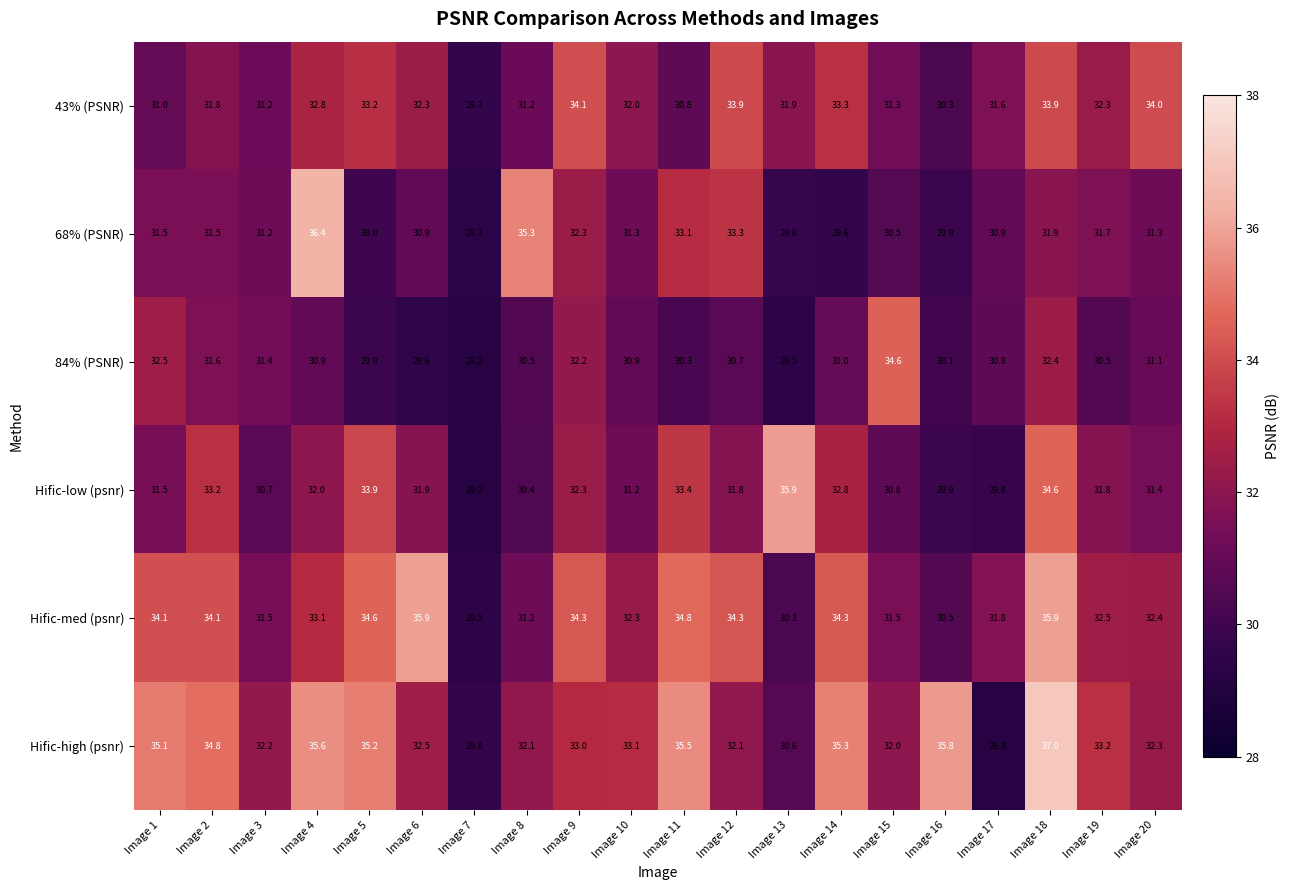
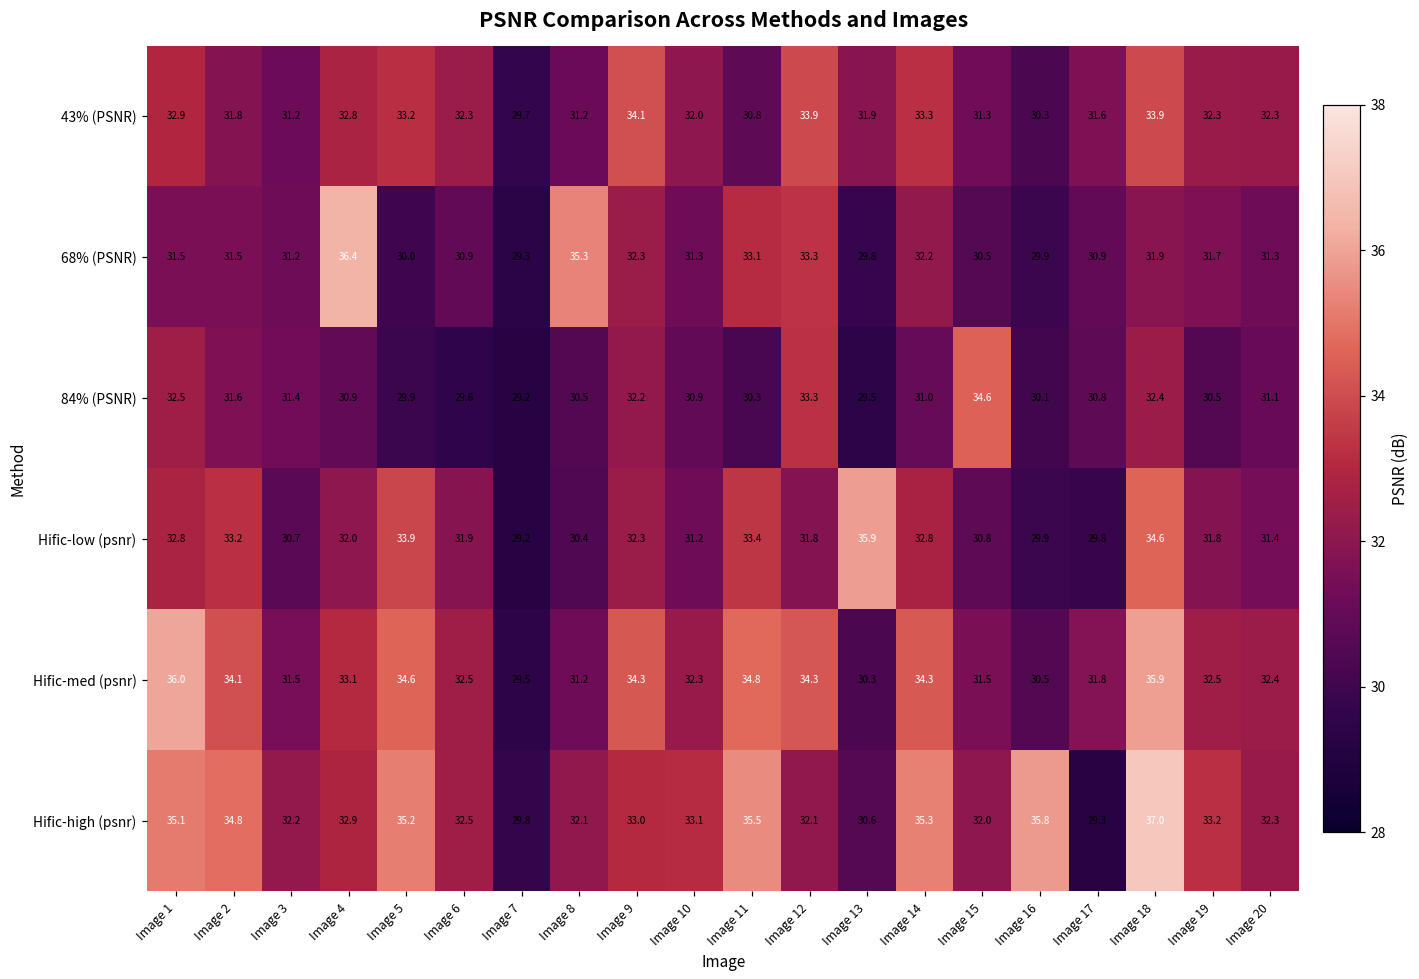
  {
    "43% (PSNR)": {
-     "Image 1": 31.0,
+     "Image 1": 32.9,
      "Image 2": 31.8,
      "Image 3": 31.2,
      "Image 4": 32.8,
      "Image 5": 33.2,
      "Image 6": 32.3,
      "Image 7": 29.7,
      "Image 8": 31.2,
      "Image 9": 34.1,
      "Image 10": 32.0,
      "Image 11": 30.8,
      "Image 12": 33.9,
      "Image 13": 31.9,
      "Image 14": 33.3,
      "Image 15": 31.3,
      "Image 16": 30.3,
      "Image 17": 31.6,
      "Image 18": 33.9,
      "Image 19": 32.3,
-     "Image 20": 34.0
+     "Image 20": 32.3
    },
    "68% (PSNR)": {
      "Image 1": 31.5,
      "Image 2": 31.5,
      "Image 3": 31.2,
      "Image 4": 36.4,
      "Image 5": 30.0,
      "Image 6": 30.9,
      "Image 7": 29.3,
      "Image 8": 35.3,
      "Image 9": 32.3,
      "Image 10": 31.3,
      "Image 11": 33.1,
      "Image 12": 33.3,
      "Image 13": 29.8,
-     "Image 14": 29.6,
+     "Image 14": 32.2,
      "Image 15": 30.5,
      "Image 16": 29.9,
      "Image 17": 30.9,
      "Image 18": 31.9,
      "Image 19": 31.7,
      "Image 20": 31.3
    },
    "84% (PSNR)": {
      "Image 1": 32.5,
      "Image 2": 31.6,
      "Image 3": 31.4,
      "Image 4": 30.9,
      "Image 5": 29.9,
      "Image 6": 29.6,
      "Image 7": 29.2,
      "Image 8": 30.5,
      "Image 9": 32.2,
      "Image 10": 30.9,
      "Image 11": 30.3,
-     "Image 12": 30.7,
+     "Image 12": 33.3,
      "Image 13": 29.5,
      "Image 14": 31.0,
      "Image 15": 34.6,
      "Image 16": 30.1,
      "Image 17": 30.8,
      "Image 18": 32.4,
      "Image 19": 30.5,
      "Image 20": 31.1
    },
    "Hific-low (psnr)": {
-     "Image 1": 31.5,
+     "Image 1": 32.8,
      "Image 2": 33.2,
      "Image 3": 30.7,
      "Image 4": 32.0,
      "Image 5": 33.9,
      "Image 6": 31.9,
      "Image 7": 29.2,
      "Image 8": 30.4,
      "Image 9": 32.3,
      "Image 10": 31.2,
      "Image 11": 33.4,
      "Image 12": 31.8,
      "Image 13": 35.9,
      "Image 14": 32.8,
      "Image 15": 30.8,
      "Image 16": 29.9,
      "Image 17": 29.8,
      "Image 18": 34.6,
      "Image 19": 31.8,
      "Image 20": 31.4
    },
    "Hific-med (psnr)": {
-     "Image 1": 34.1,
+     "Image 1": 36.0,
      "Image 2": 34.1,
      "Image 3": 31.5,
      "Image 4": 33.1,
      "Image 5": 34.6,
-     "Image 6": 35.9,
+     "Image 6": 32.5,
      "Image 7": 29.5,
      "Image 8": 31.2,
      "Image 9": 34.3,
      "Image 10": 32.3,
      "Image 11": 34.8,
      "Image 12": 34.3,
      "Image 13": 30.3,
      "Image 14": 34.3,
      "Image 15": 31.5,
      "Image 16": 30.5,
      "Image 17": 31.8,
      "Image 18": 35.9,
      "Image 19": 32.5,
      "Image 20": 32.4
    },
    "Hific-high (psnr)": {
      "Image 1": 35.1,
      "Image 2": 34.8,
      "Image 3": 32.2,
-     "Image 4": 35.6,
+     "Image 4": 32.9,
      "Image 5": 35.2,
      "Image 6": 32.5,
      "Image 7": 29.8,
      "Image 8": 32.1,
      "Image 9": 33.0,
      "Image 10": 33.1,
      "Image 11": 35.5,
      "Image 12": 32.1,
      "Image 13": 30.6,
      "Image 14": 35.3,
      "Image 15": 32.0,
      "Image 16": 35.8,
      "Image 17": 29.3,
      "Image 18": 37.0,
      "Image 19": 33.2,
      "Image 20": 32.3
    }
  }
